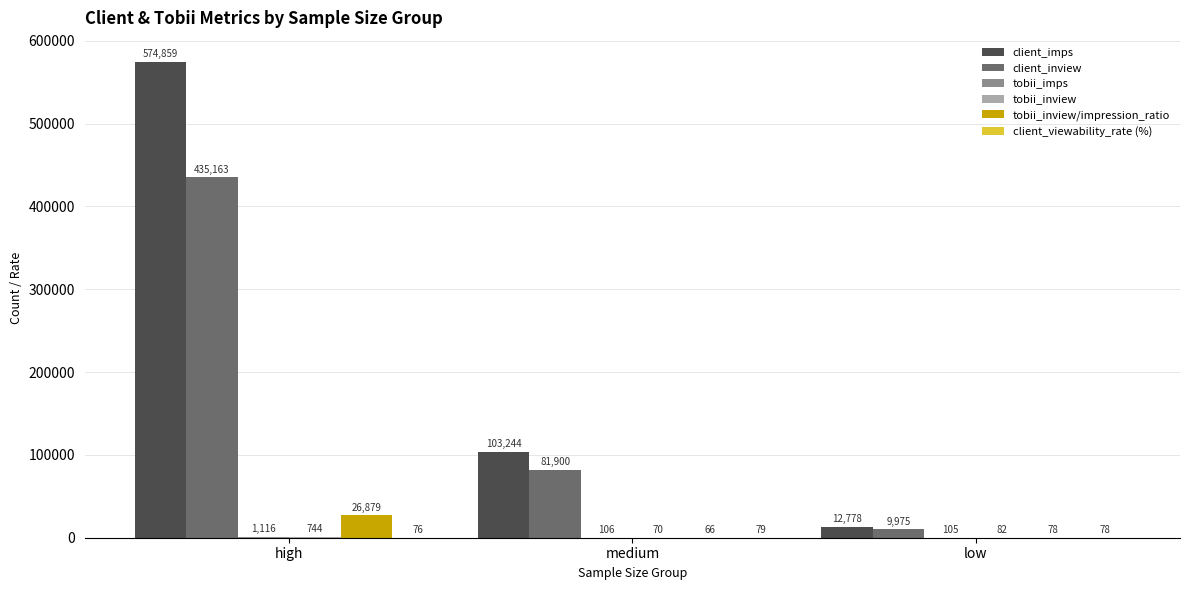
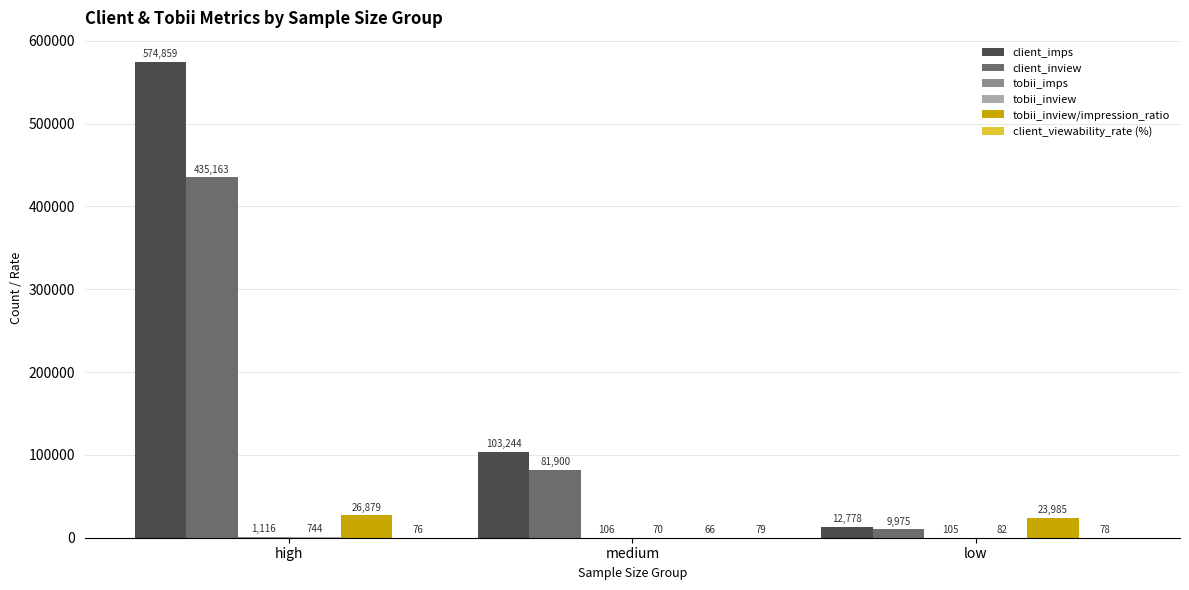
  {
    "tobii_inview/impression_ratio": {
      "high": "26,879",
      "medium": "66",
-     "low": "78"
+     "low": "23,985"
    },
    "client_viewability_rate (%)": {
      "high": "76",
      "medium": "79",
      "low": "78"
    }
  }
